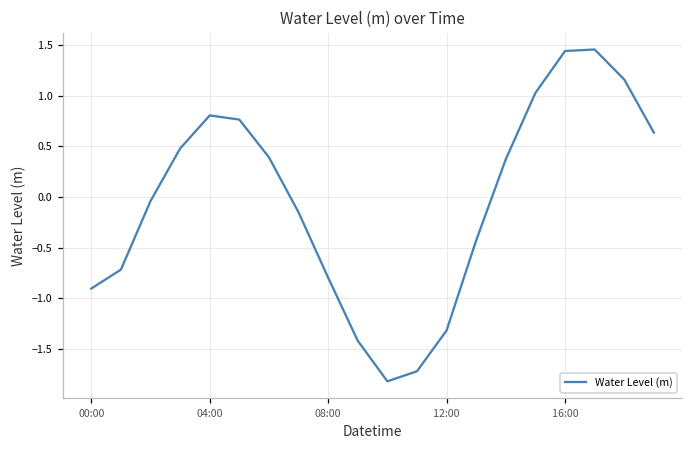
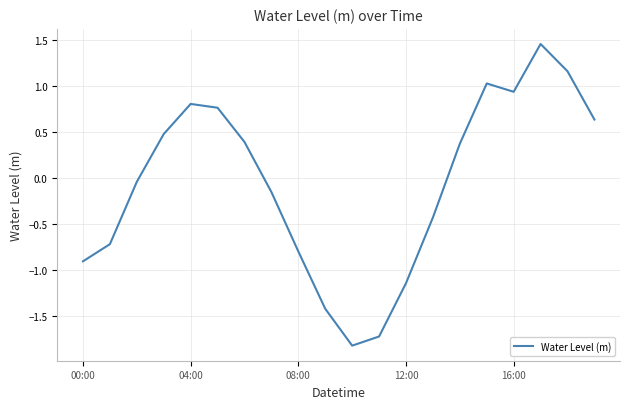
  {
    "00:00": -0.9,
    "04:00": 0.8,
    "08:00": -0.8,
-   "12:00": -1.3,
-   "16:00": 1.4
+   "12:00": -1.1,
+   "16:00": 0.9
  }
